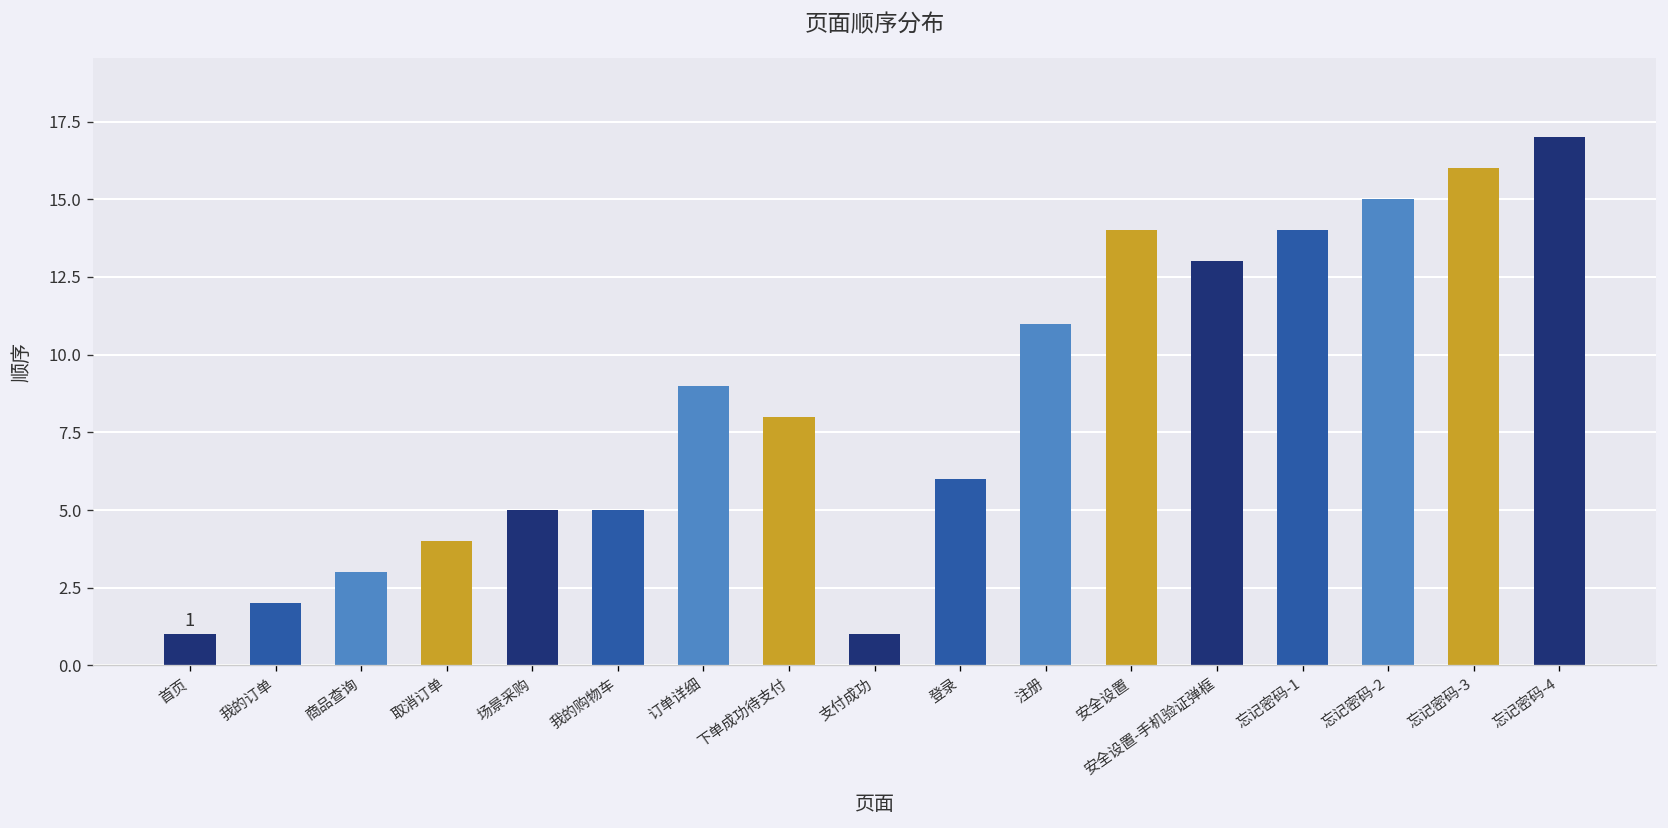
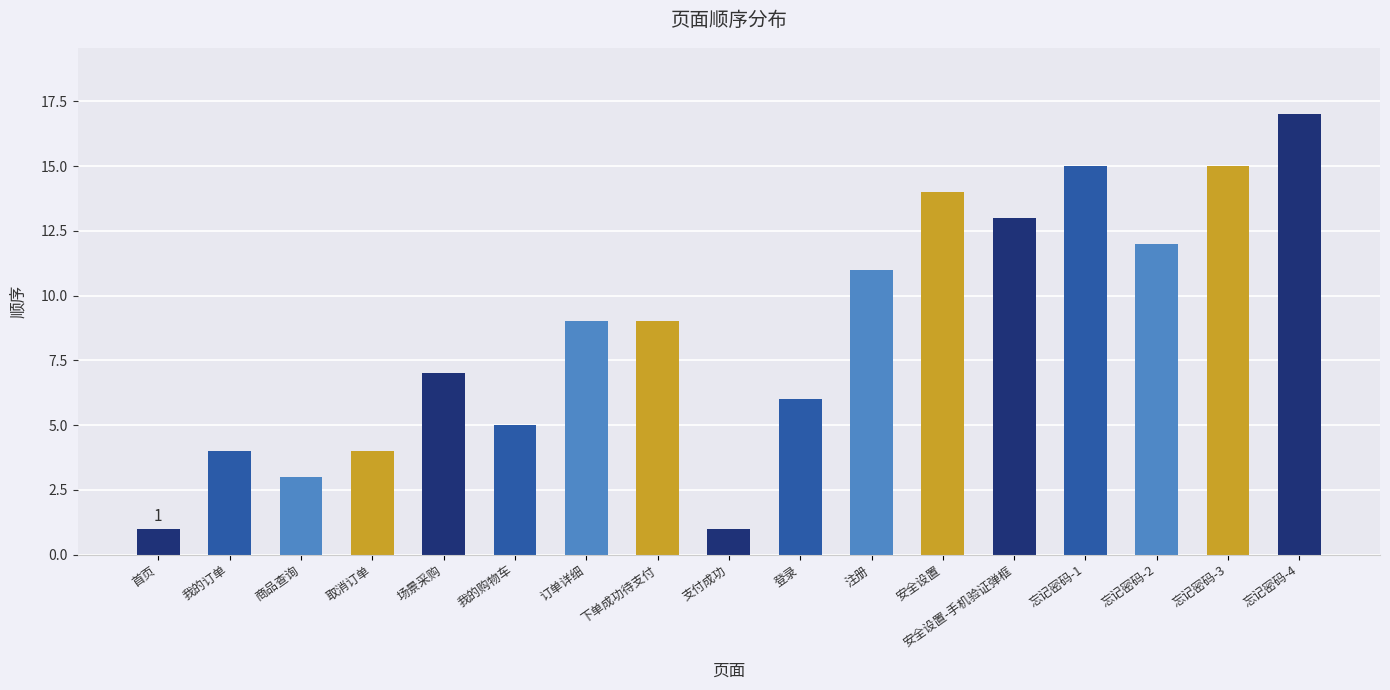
  {
-   "我的订单": 2,
+   "我的订单": 4,
    "商品查询": 3,
    "取消订单": 4,
-   "场景采购": 5,
+   "场景采购": 7,
    "我的购物车": 5,
    "订单详细": 9,
-   "下单成功待支付": 8,
+   "下单成功待支付": 9,
    "支付成功": 1,
    "登录": 6,
    "注册": 11,
    "安全设置": 14,
    "安全设置-手机验证弹框": 13,
-   "忘记密码-1": 14,
-   "忘记密码-2": 15,
-   "忘记密码-3": 16,
+   "忘记密码-1": 15,
+   "忘记密码-2": 12,
+   "忘记密码-3": 15,
    "忘记密码-4": 17
  }
